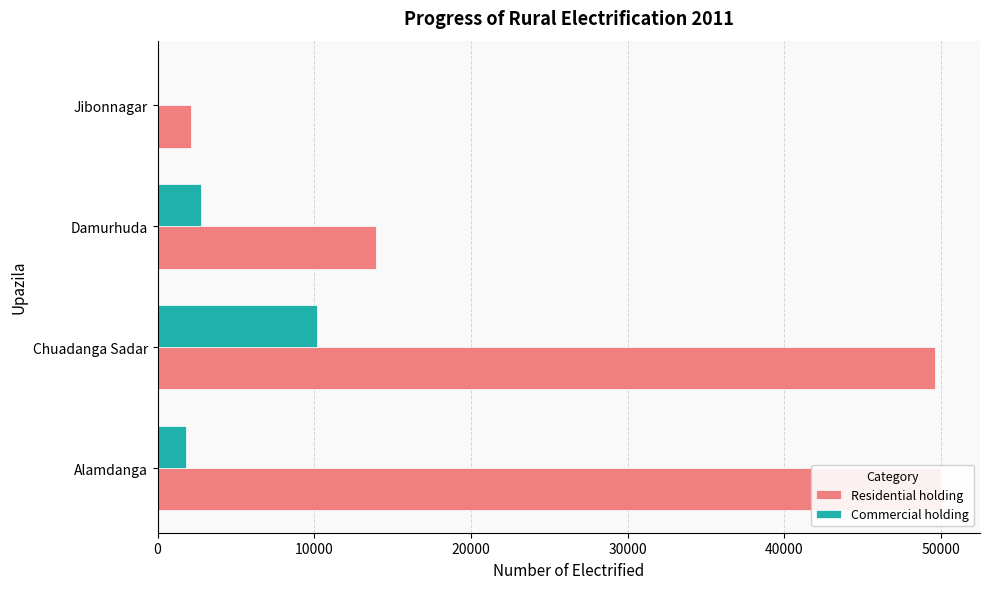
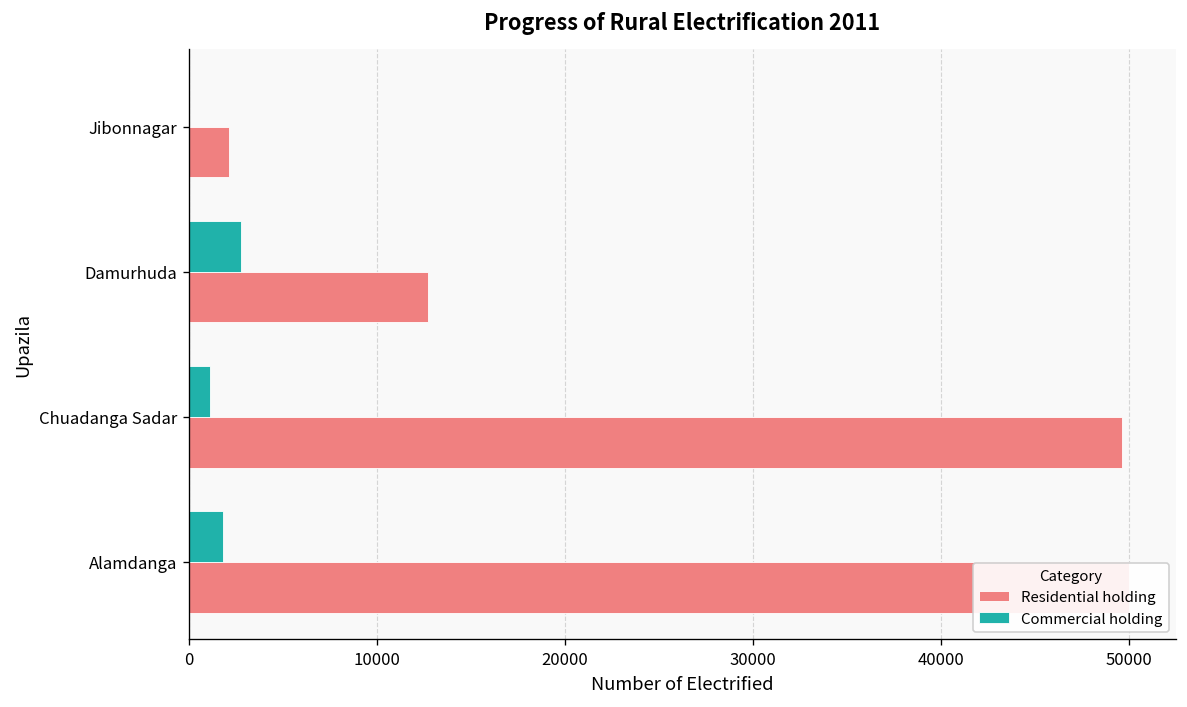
  {
    "Residential holding": {
      "Jibonnagar": 2100,
-     "Damurhuda": 14000,
+     "Damurhuda": 12700,
      "Chuadanga Sadar": 49600
    },
    "Commercial holding": {
      "Jibonnagar": 0,
      "Damurhuda": 2800,
-     "Chuadanga Sadar": 10200,
+     "Chuadanga Sadar": 1100,
      "Alamdanga": 1800
    }
  }
